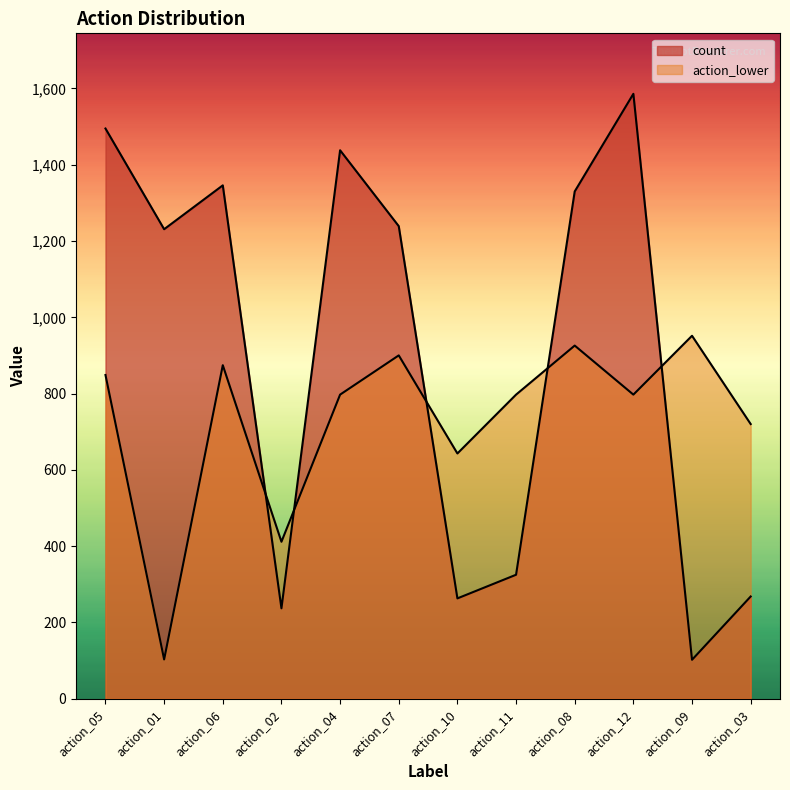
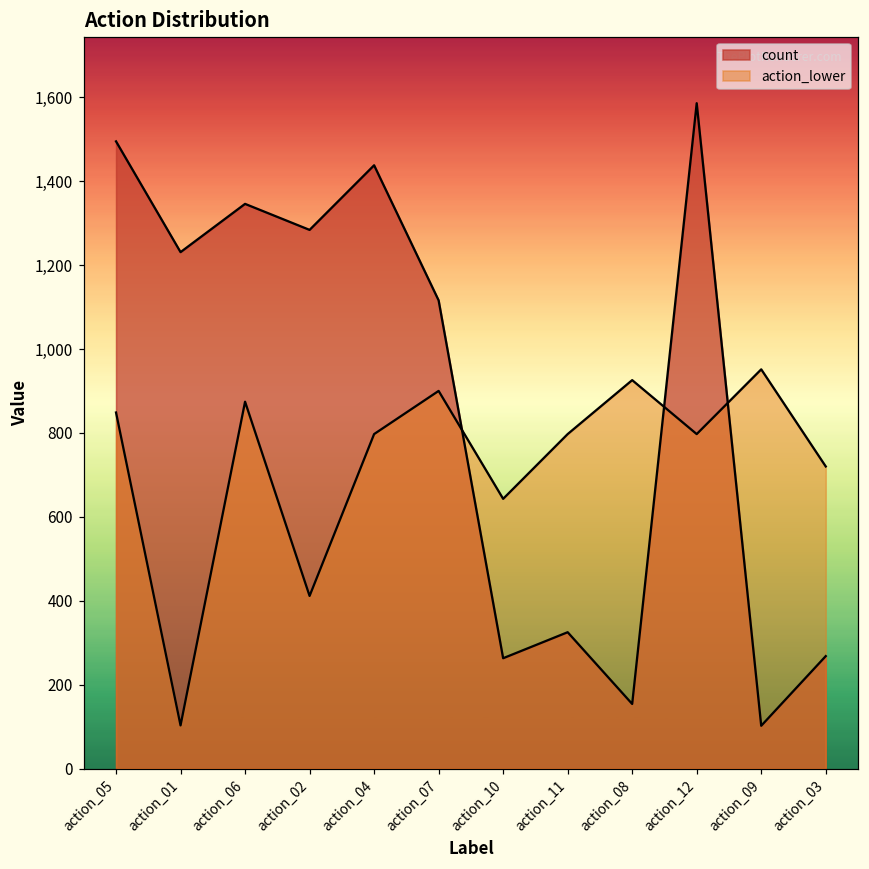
  {
    "count": {
      "action_05": "1,500",
      "action_01": "1,230",
      "action_06": "1,350",
-     "action_02": "240",
+     "action_02": "1,280",
      "action_04": "1,440",
-     "action_07": "1,240",
+     "action_07": "1,120",
      "action_10": "260",
      "action_11": "330",
-     "action_08": "1,330",
+     "action_08": "150",
      "action_12": "1,590",
      "action_09": "100",
      "action_03": "270"
    },
    "action_lower": {
      "action_05": "850",
      "action_01": "100",
      "action_06": "870",
      "action_02": "410",
      "action_04": "800",
      "action_07": "900",
      "action_10": "640",
      "action_11": "800",
      "action_08": "930",
      "action_12": "800",
      "action_09": "950",
      "action_03": "720"
    }
  }
